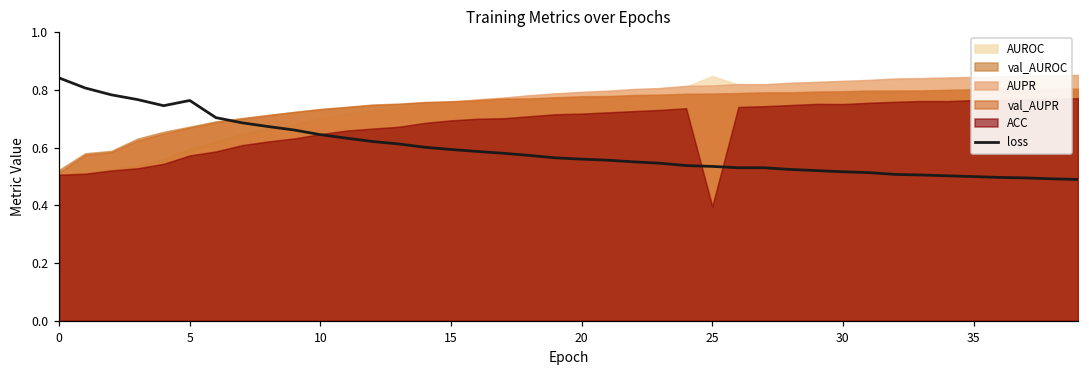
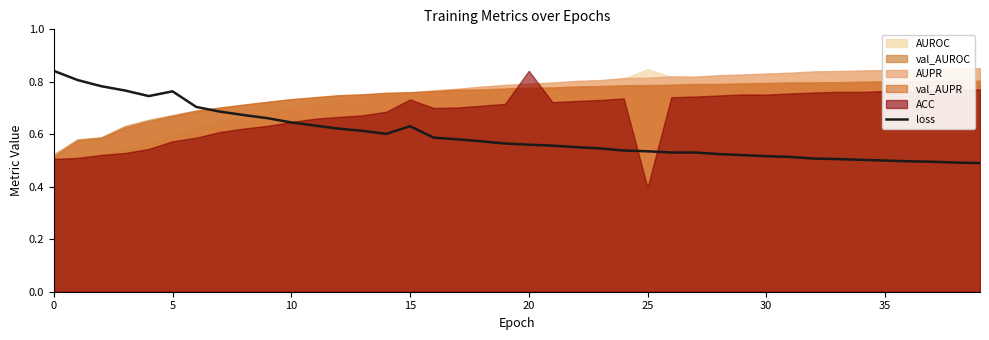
  {
    "loss": {
      "0": 0.84,
      "5": 0.76,
-     "15": 0.59,
+     "15": 0.63,
      "20": 0.56,
      "25": 0.54,
      "30": 0.52,
      "35": 0.50
    },
    "AUROC": {
      "5": 0.60,
      "25": 0.85
    },
    "AUPR": {
      "25": 0.82
    },
    "ACC": {
-     "15": 0.69,
-     "20": 0.72,
+     "15": 0.73,
+     "20": 0.84,
      "25": 0.40,
      "30": 0.75
    }
  }
